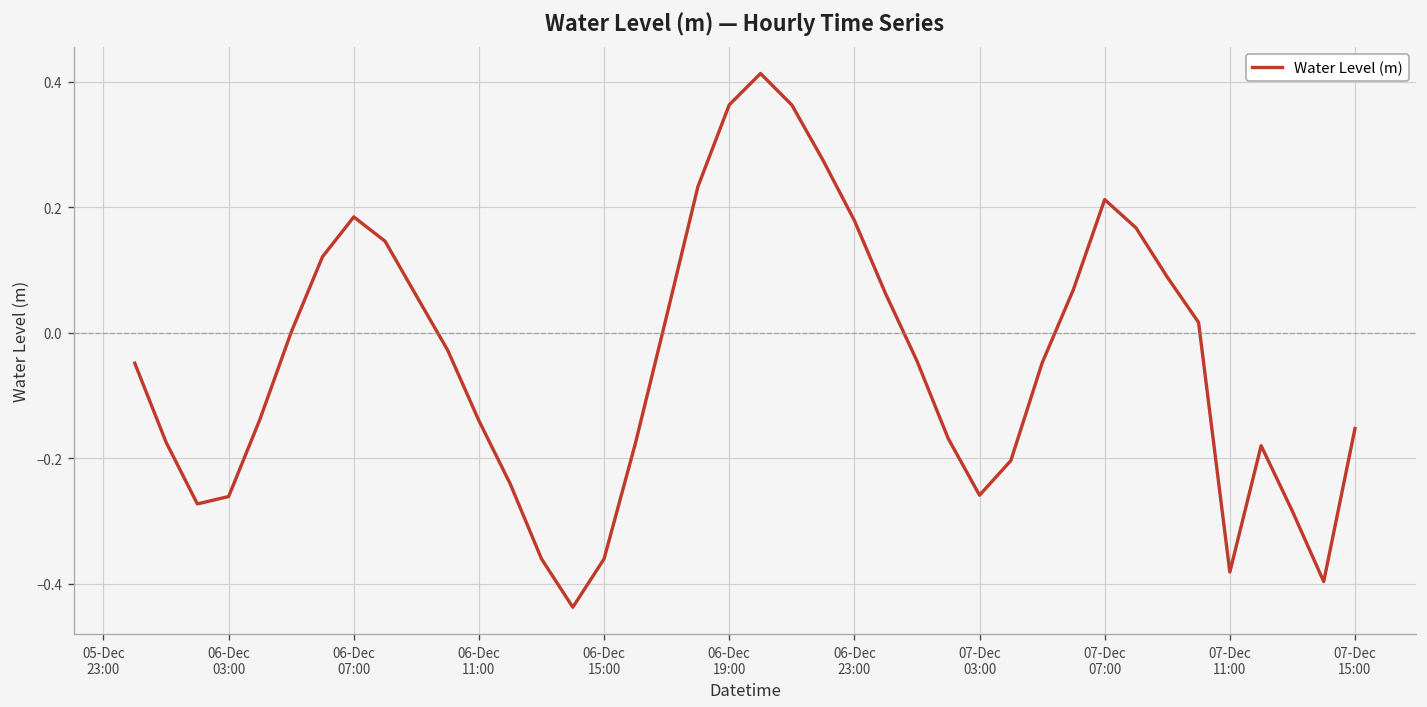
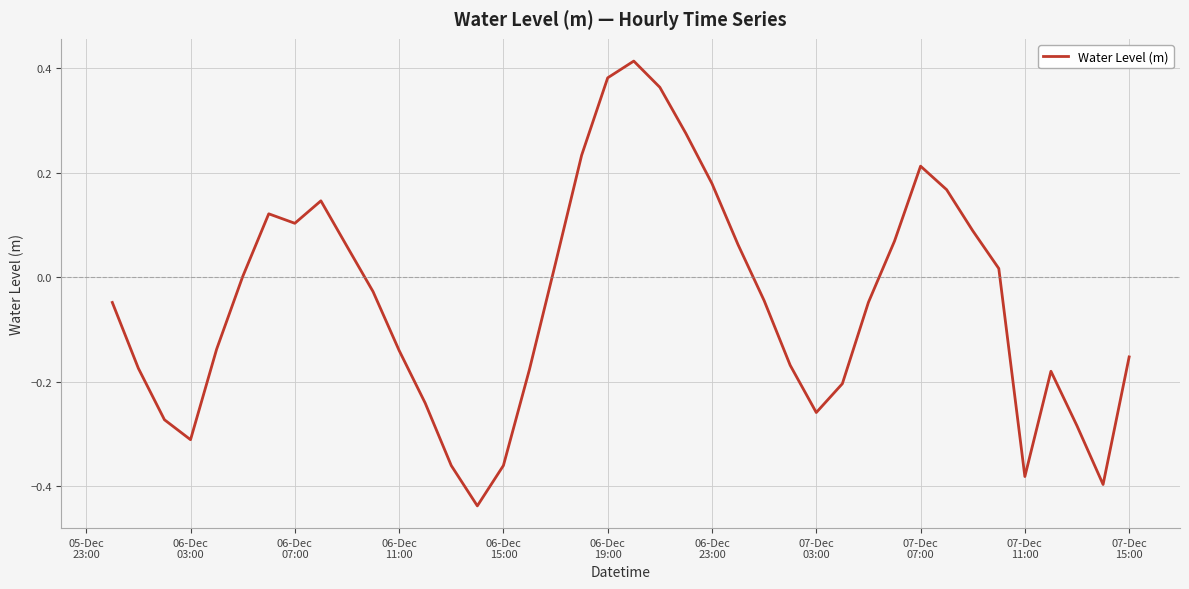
  {
-   "06-Dec 03:00": -0.26,
-   "06-Dec 07:00": 0.18,
+   "06-Dec 03:00": -0.31,
+   "06-Dec 07:00": 0.10,
    "06-Dec 11:00": -0.14,
    "06-Dec 15:00": -0.36,
-   "06-Dec 19:00": 0.36,
+   "06-Dec 19:00": 0.38,
    "06-Dec 23:00": 0.18,
    "07-Dec 03:00": -0.26,
    "07-Dec 07:00": 0.21,
    "07-Dec 11:00": -0.38,
    "07-Dec 15:00": -0.15
  }
